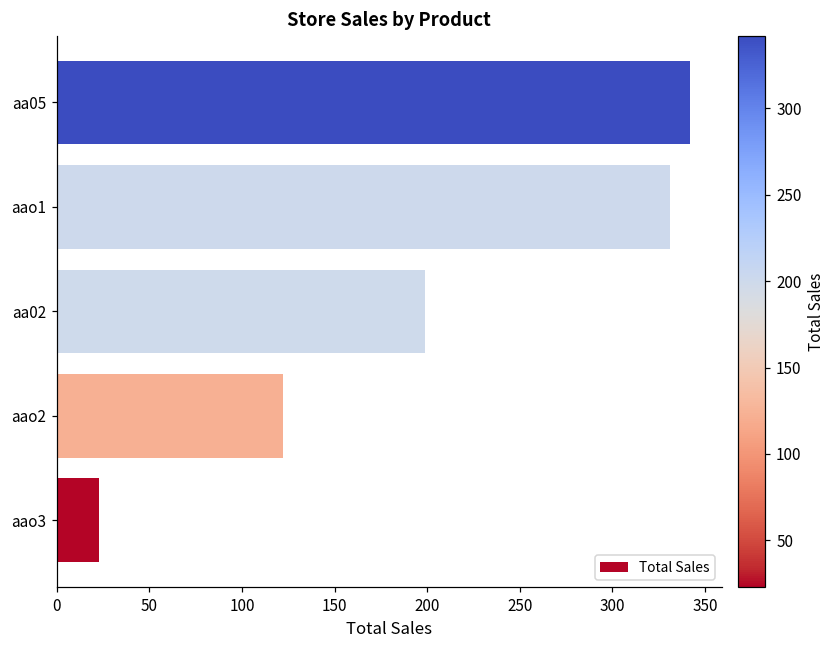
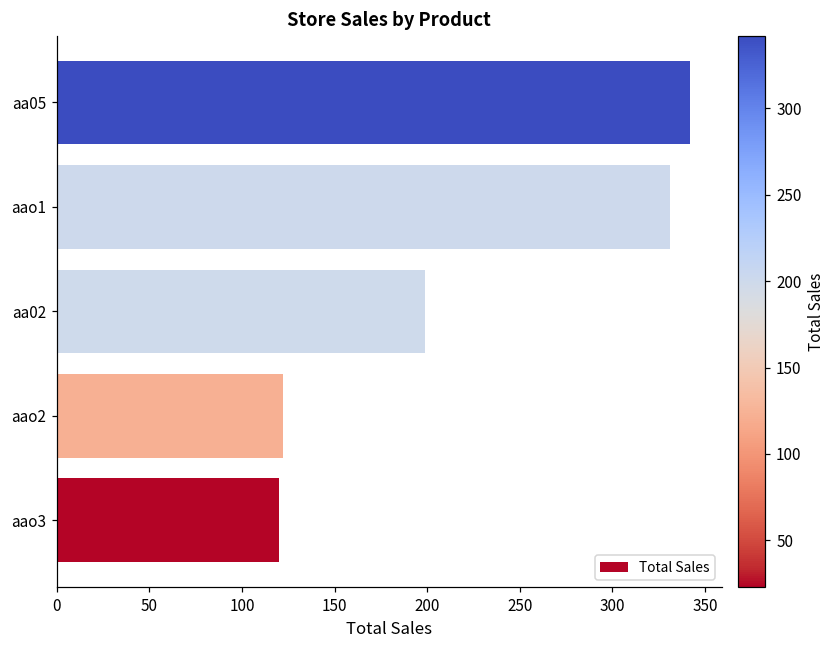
  {
    "aa05": 342,
    "aao1": 331,
    "aa02": 199,
    "aao2": 122,
-   "aao3": 23
+   "aao3": 120
  }
